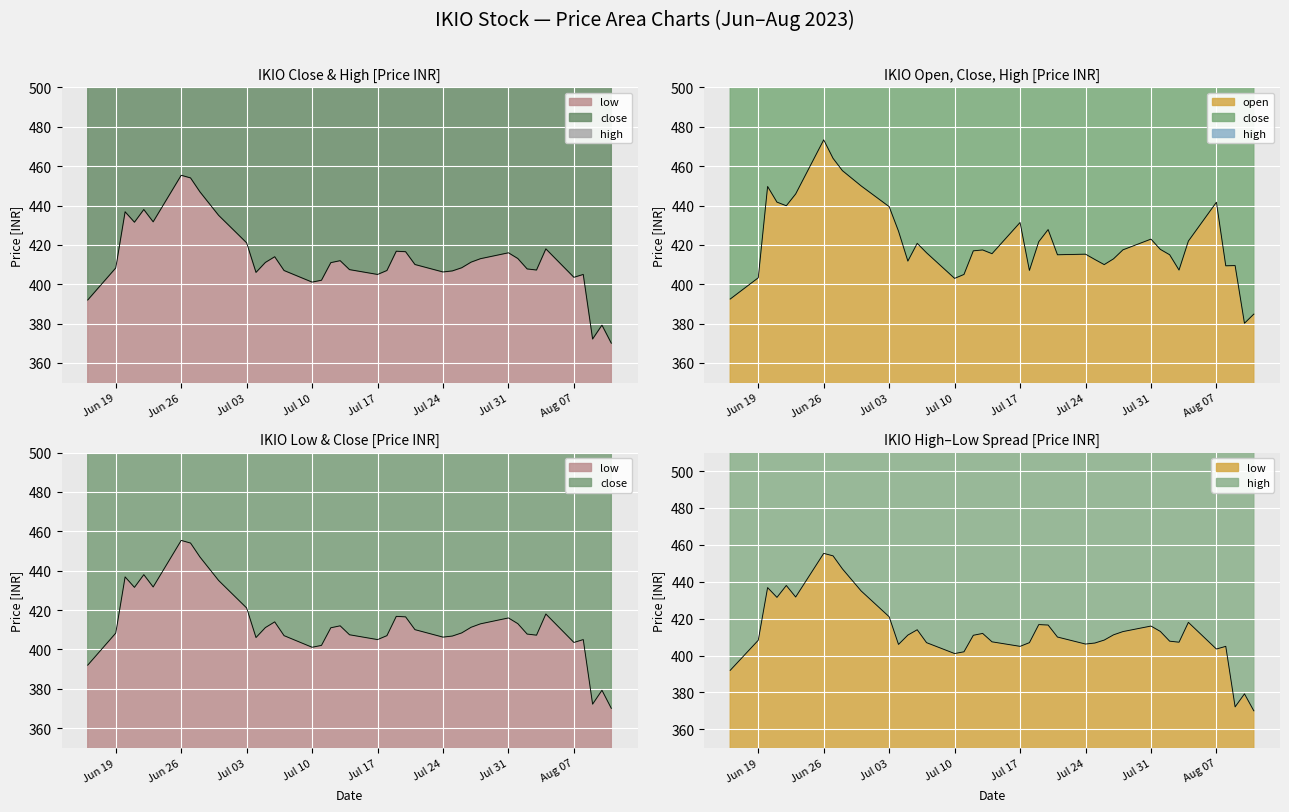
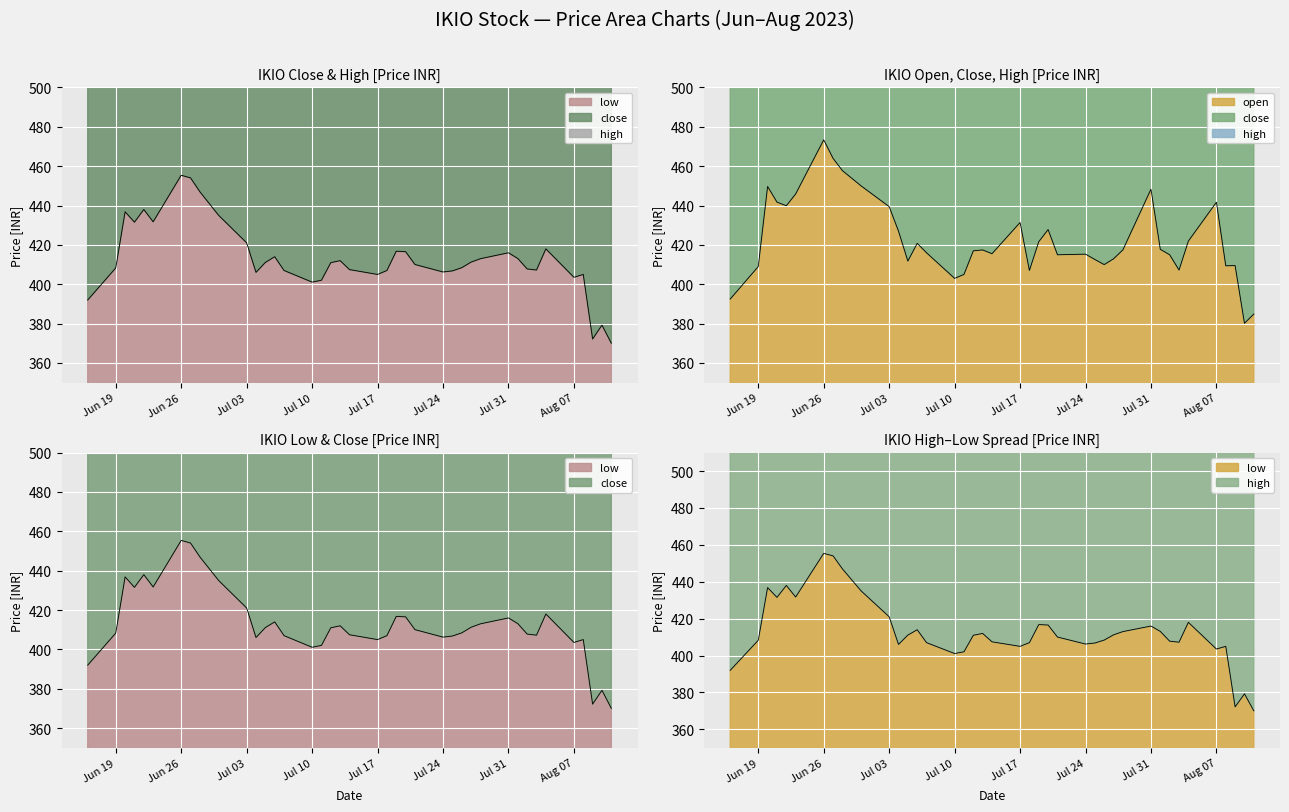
  {
    "IKIO Open, Close, High [Price INR]": {
      "open": {
-       "Jun 19": 403,
+       "Jun 19": 409,
        "Jun 26": 473,
        "Jul 03": 439,
        "Jul 10": 403,
        "Jul 17": 431,
        "Jul 24": 415,
-       "Jul 31": 423,
+       "Jul 31": 448,
        "Aug 07": 442
      }
    },
    "IKIO High–Low Spread [Price INR]": {
      "low": {
        "Jun 19": 408,
        "Jun 26": 455,
        "Jul 03": 421,
        "Jul 10": 401,
        "Jul 17": 405,
        "Jul 24": 406,
        "Jul 31": 416,
        "Aug 07": 404
      }
    }
  }
